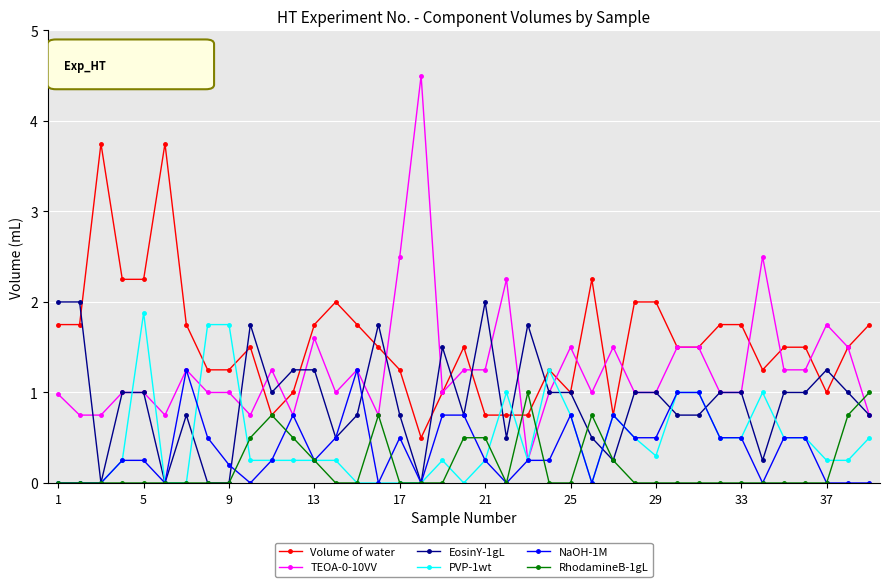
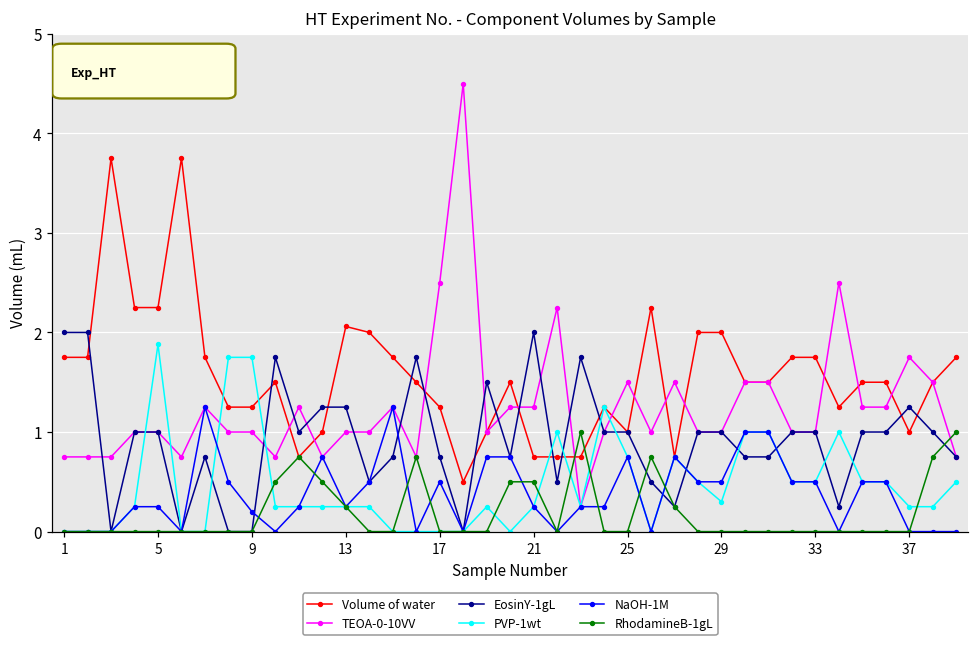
  {
    "Volume of water": {
      "1": 1.8,
      "5": 2.3,
      "9": 1.3,
-     "13": 1.8,
+     "13": 2.1,
      "17": 1.3,
      "21": 0.8,
      "29": 2.0,
      "33": 1.8,
      "37": 1.0
    },
    "TEOA-0-10VV": {
-     "1": 1.0,
+     "1": 0.8,
      "9": 1.0,
-     "13": 1.6,
+     "13": 1.0,
      "17": 2.5,
      "21": 1.3,
      "25": 1.5,
      "37": 1.8
    },
    "EosinY-1gL": {
      "1": 2.0,
      "13": 1.3,
      "17": 0.8,
      "21": 2.0,
      "37": 1.3
    },
    "PVP-1wt": {
      "5": 1.9,
      "9": 1.8,
      "29": 0.3,
      "37": 0.3
    },
    "NaOH-1M": {
      "5": 0.3,
      "9": 0.2,
      "17": 0.5,
      "29": 0.5
    },
    "RhodamineB-1gL": {
      "5": 0.0,
      "21": 0.5,
      "25": 0.0,
      "29": 0.0,
      "33": 0.0
    }
  }
